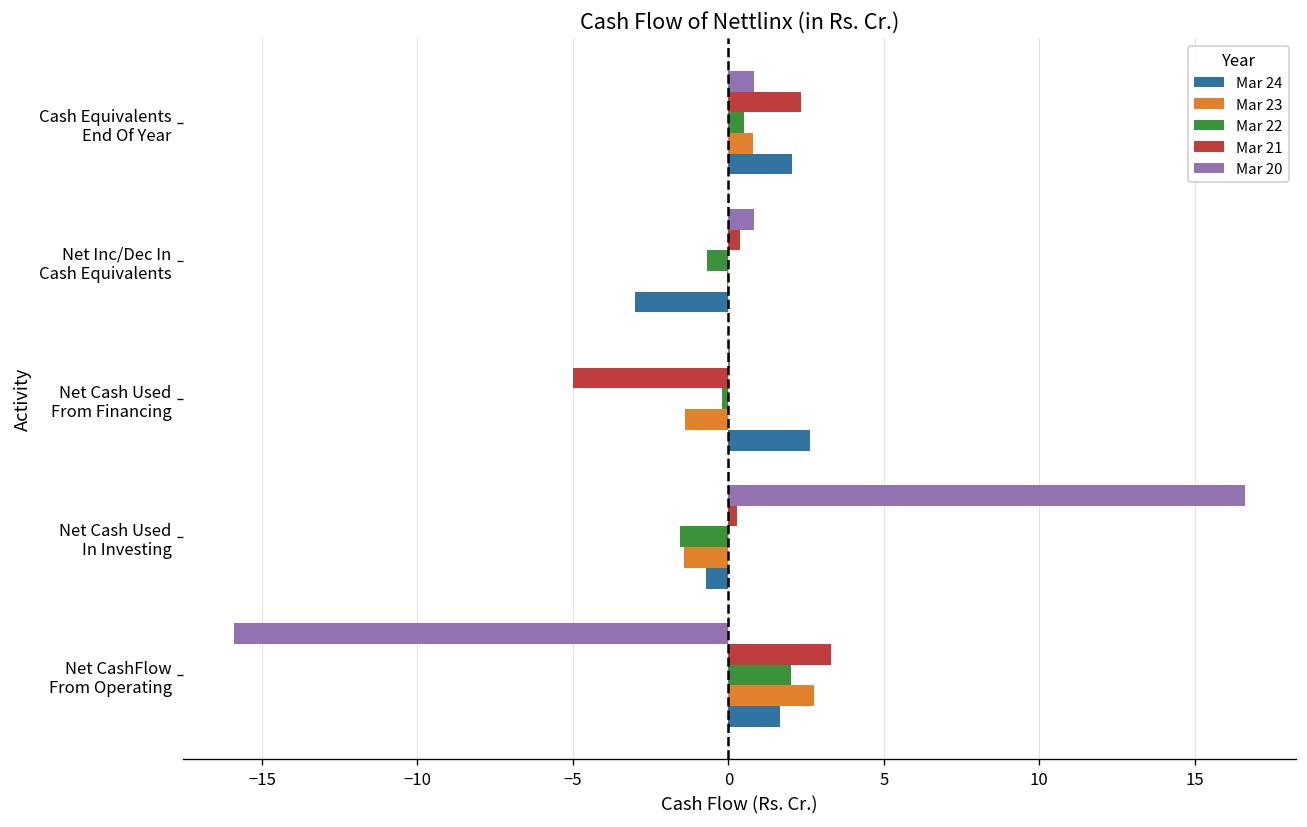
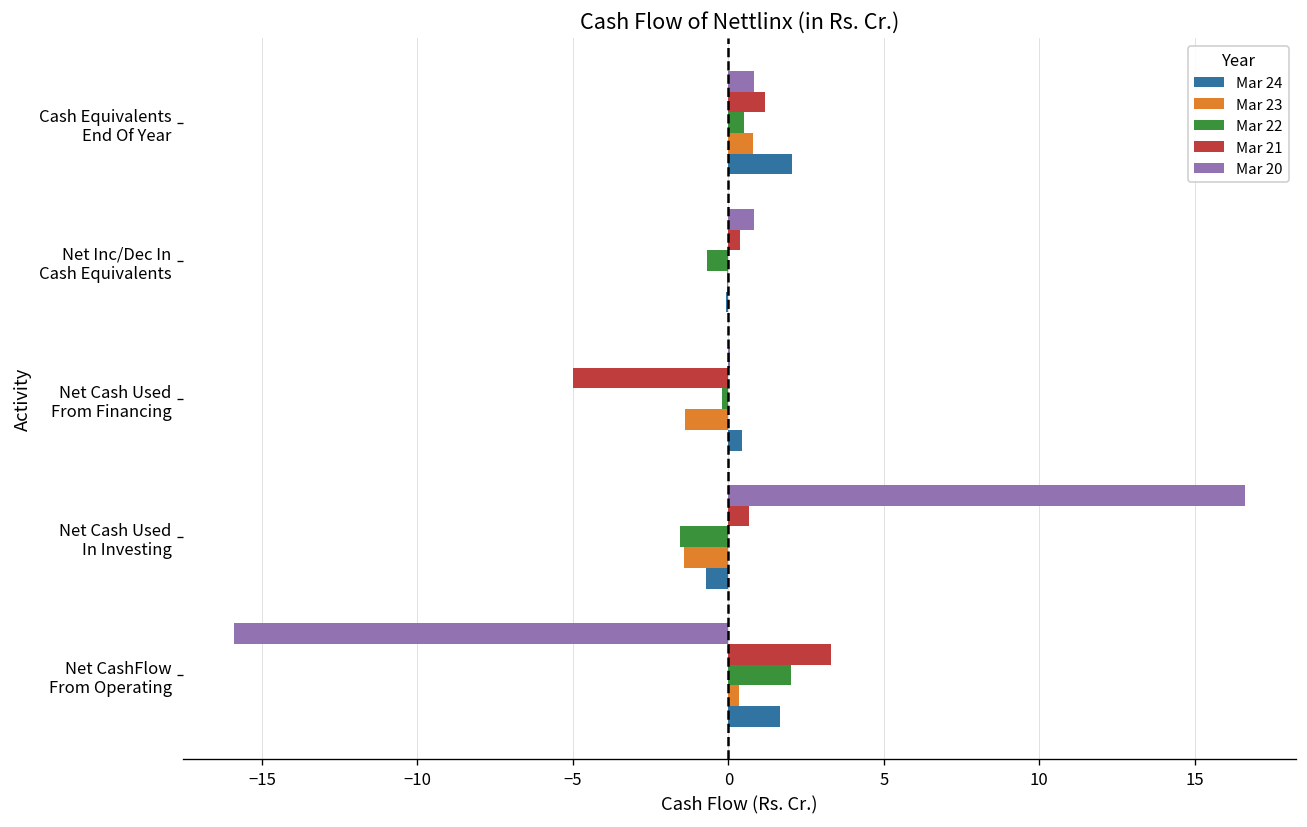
  {
    "Mar 24": {
      "Cash Equivalents End Of Year": 2.1,
-     "Net Inc/Dec In Cash Equivalents": -3.0,
-     "Net Cash Used From Financing": 2.6,
+     "Net Inc/Dec In Cash Equivalents": -0.1,
+     "Net Cash Used From Financing": 0.5,
      "Net Cash Used In Investing": -0.7,
      "Net CashFlow From Operating": 1.7
    },
    "Mar 23": {
      "Cash Equivalents End Of Year": 0.8,
      "Net Cash Used From Financing": -1.4,
      "Net Cash Used In Investing": -1.4,
-     "Net CashFlow From Operating": 2.8
+     "Net CashFlow From Operating": 0.4
    },
    "Mar 22": {
      "Cash Equivalents End Of Year": 0.5,
      "Net Inc/Dec In Cash Equivalents": -0.7,
      "Net Cash Used From Financing": -0.2,
      "Net Cash Used In Investing": -1.6,
      "Net CashFlow From Operating": 2.0
    },
    "Mar 21": {
-     "Cash Equivalents End Of Year": 2.3,
+     "Cash Equivalents End Of Year": 1.2,
      "Net Inc/Dec In Cash Equivalents": 0.4,
      "Net Cash Used From Financing": -5.0,
-     "Net Cash Used In Investing": 0.3,
+     "Net Cash Used In Investing": 0.7,
      "Net CashFlow From Operating": 3.3
    },
    "Mar 20": {
      "Cash Equivalents End Of Year": 0.8,
      "Net Inc/Dec In Cash Equivalents": 0.8,
      "Net Cash Used In Investing": 16.6,
      "Net CashFlow From Operating": -15.9
    }
  }
